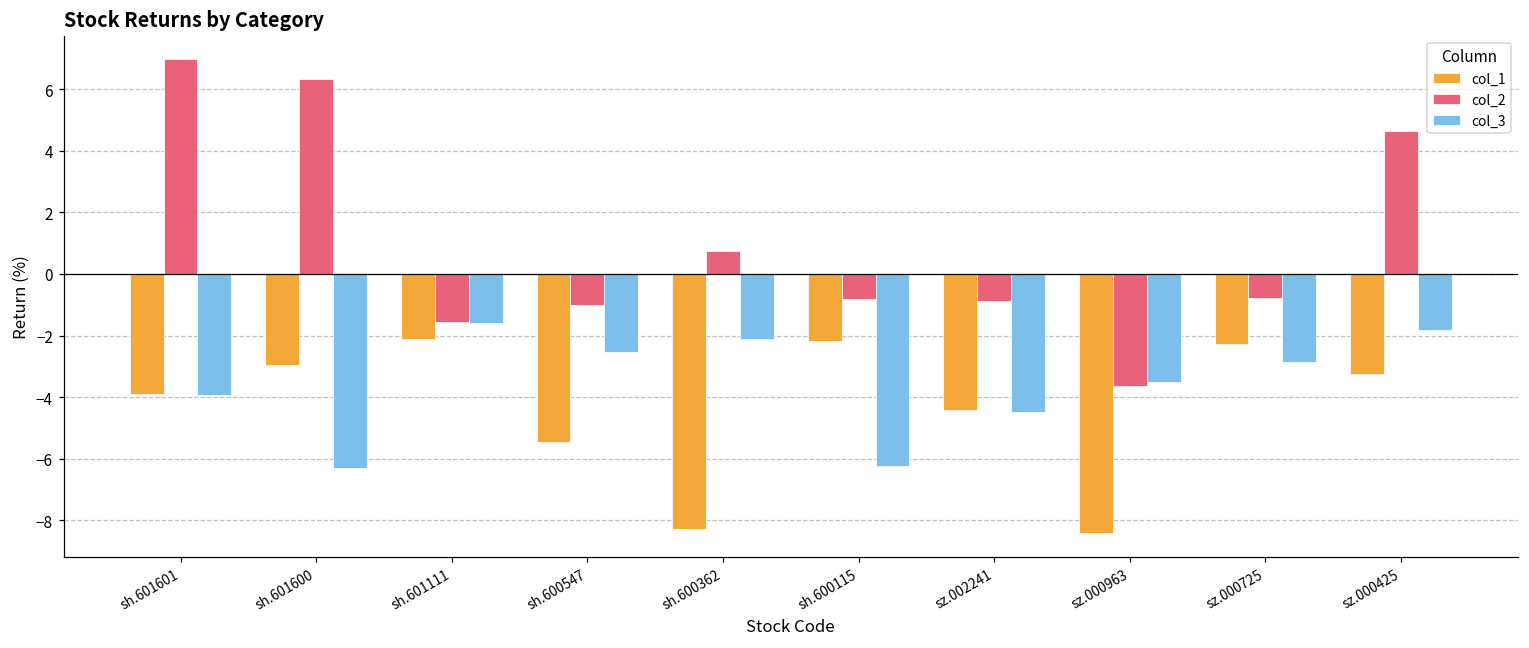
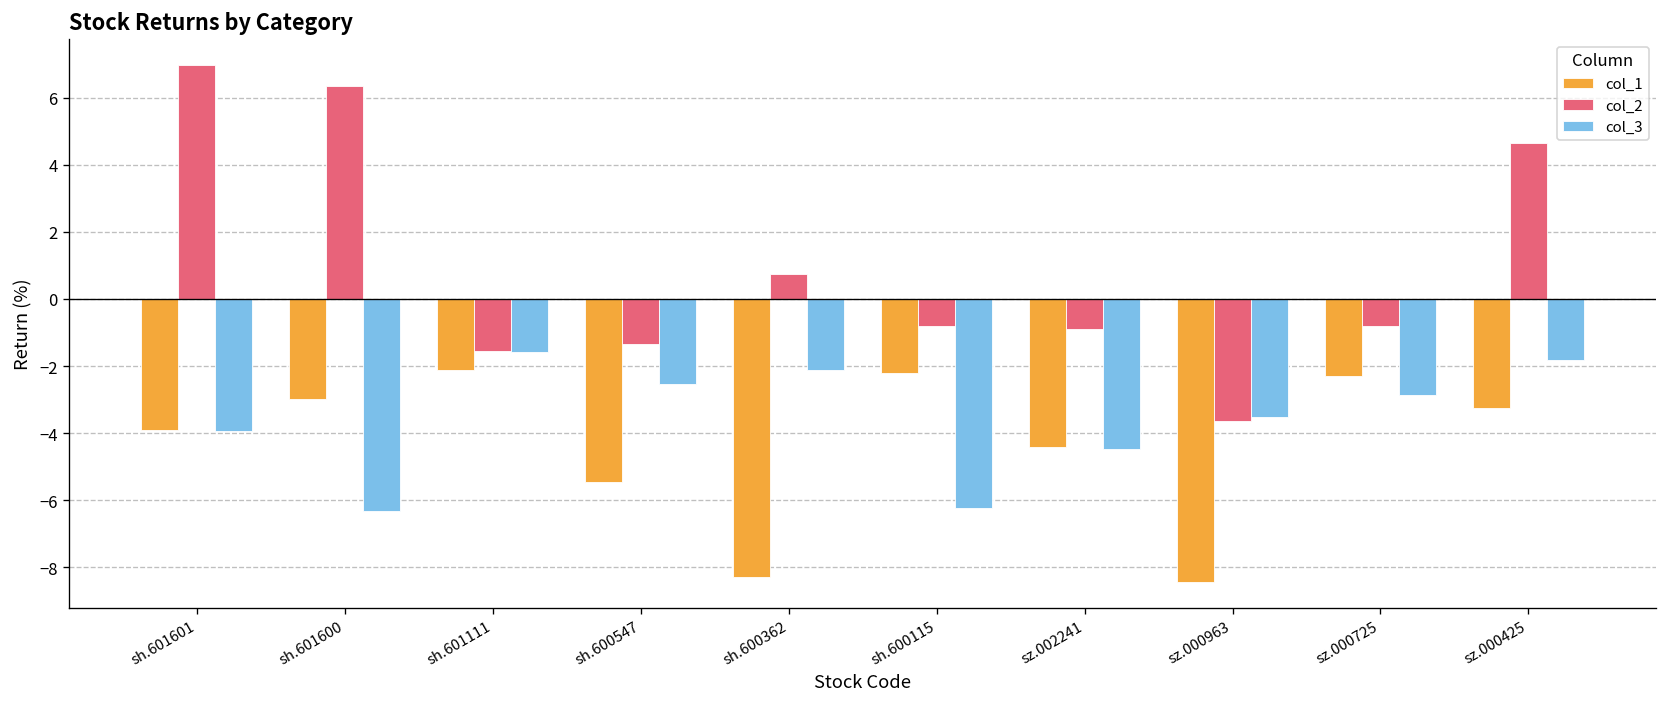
  {
    "col_1": {
      "sh.601601": -3.9,
      "sh.601600": -3.0,
      "sh.601111": -2.1,
      "sh.600547": -5.4,
      "sh.600362": -8.3,
      "sh.600115": -2.2,
      "sz.002241": -4.4,
      "sz.000963": -8.4,
      "sz.000725": -2.3,
      "sz.000425": -3.3
    },
    "col_2": {
      "sh.601601": 7.0,
      "sh.601600": 6.4,
      "sh.601111": -1.6,
-     "sh.600547": -1.0,
+     "sh.600547": -1.3,
      "sh.600362": 0.7,
      "sh.600115": -0.8,
      "sz.002241": -0.9,
      "sz.000963": -3.6,
      "sz.000725": -0.8,
      "sz.000425": 4.7
    },
    "col_3": {
      "sh.601601": -3.9,
      "sh.601600": -6.3,
      "sh.601111": -1.6,
      "sh.600547": -2.5,
      "sh.600362": -2.1,
      "sh.600115": -6.2,
      "sz.002241": -4.5,
      "sz.000963": -3.5,
      "sz.000725": -2.9,
      "sz.000425": -1.8
    }
  }
